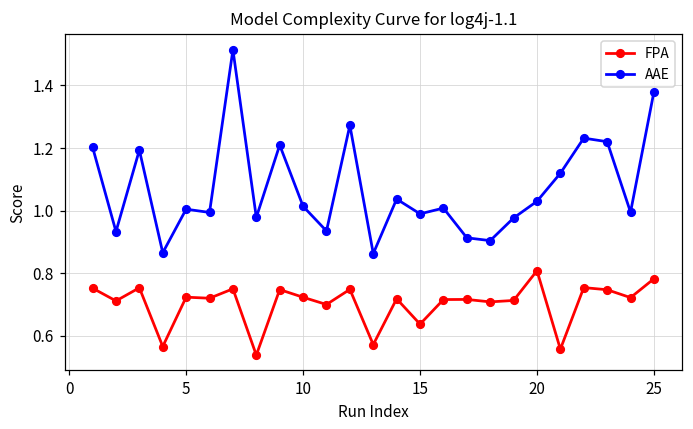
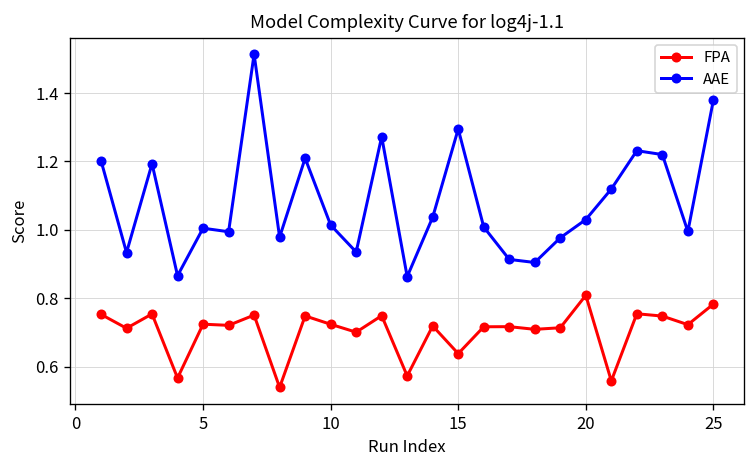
  {
    "FPA": {
      "5": 0.72,
      "10": 0.72,
      "15": 0.64,
      "20": 0.81,
      "25": 0.78
    },
    "AAE": {
      "5": 1.00,
      "10": 1.01,
-     "15": 0.99,
+     "15": 1.29,
      "20": 1.03,
      "25": 1.38
    }
  }
